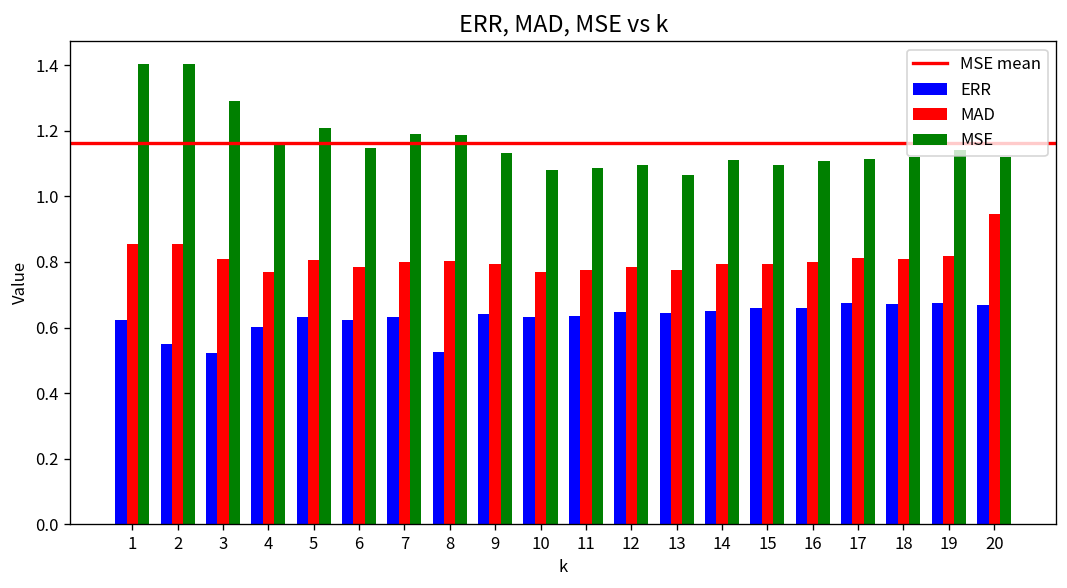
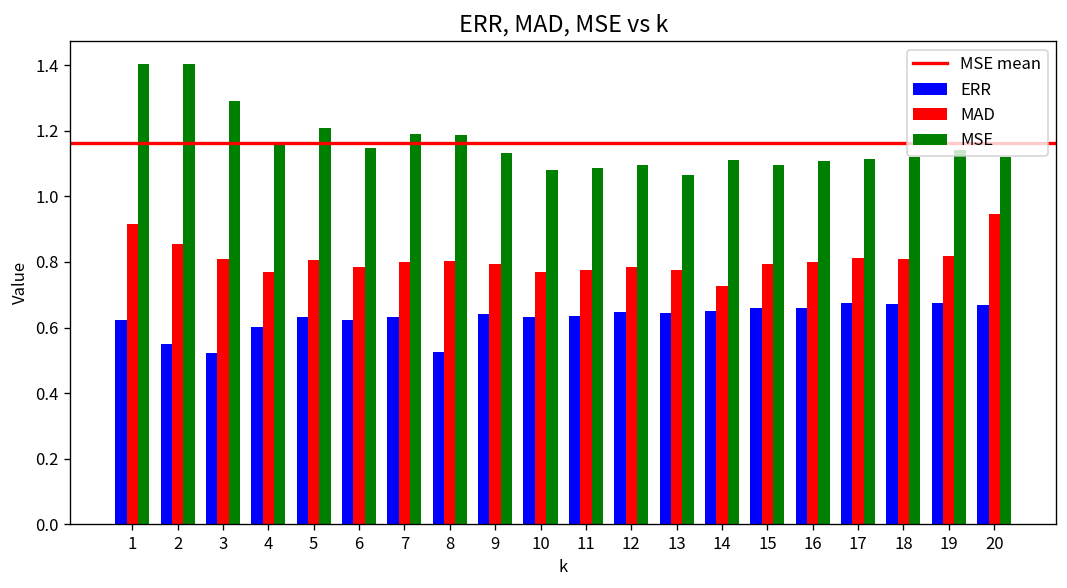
  {
    "ERR": {
      "1": 0.62,
      "2": 0.55,
      "3": 0.52,
      "4": 0.60,
      "5": 0.63,
      "6": 0.62,
      "7": 0.63,
      "8": 0.53,
      "9": 0.64,
      "10": 0.63,
      "11": 0.64,
      "12": 0.65,
      "13": 0.64,
      "14": 0.65,
      "15": 0.66,
      "16": 0.66,
      "17": 0.67,
      "18": 0.67,
      "19": 0.68,
      "20": 0.67
    },
    "MAD": {
-     "1": 0.85,
+     "1": 0.91,
      "2": 0.85,
      "3": 0.81,
      "4": 0.77,
      "5": 0.80,
      "6": 0.78,
      "7": 0.80,
      "8": 0.80,
      "9": 0.79,
      "10": 0.77,
      "11": 0.78,
      "12": 0.79,
      "13": 0.78,
-     "14": 0.79,
+     "14": 0.73,
      "15": 0.79,
      "16": 0.80,
      "17": 0.81,
      "18": 0.81,
      "19": 0.82,
      "20": 0.95
    },
    "MSE": {
      "1": 1.40,
      "2": 1.40,
      "3": 1.29,
      "4": 1.16,
      "5": 1.21,
      "6": 1.15,
      "7": 1.19,
      "8": 1.19,
      "9": 1.13,
      "10": 1.08,
      "11": 1.09,
      "12": 1.10,
      "13": 1.07,
      "14": 1.11,
      "15": 1.10,
      "16": 1.11,
      "17": 1.12,
      "18": 1.12,
      "20": 1.12
    }
  }
